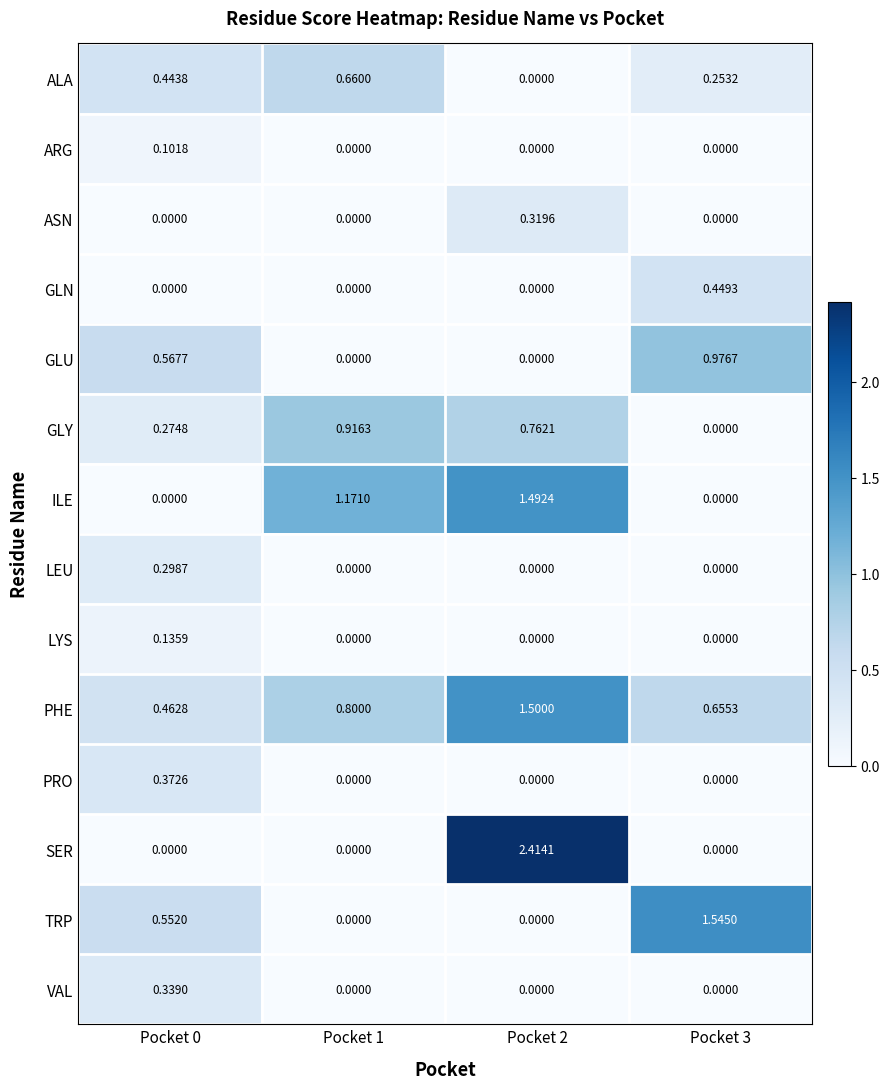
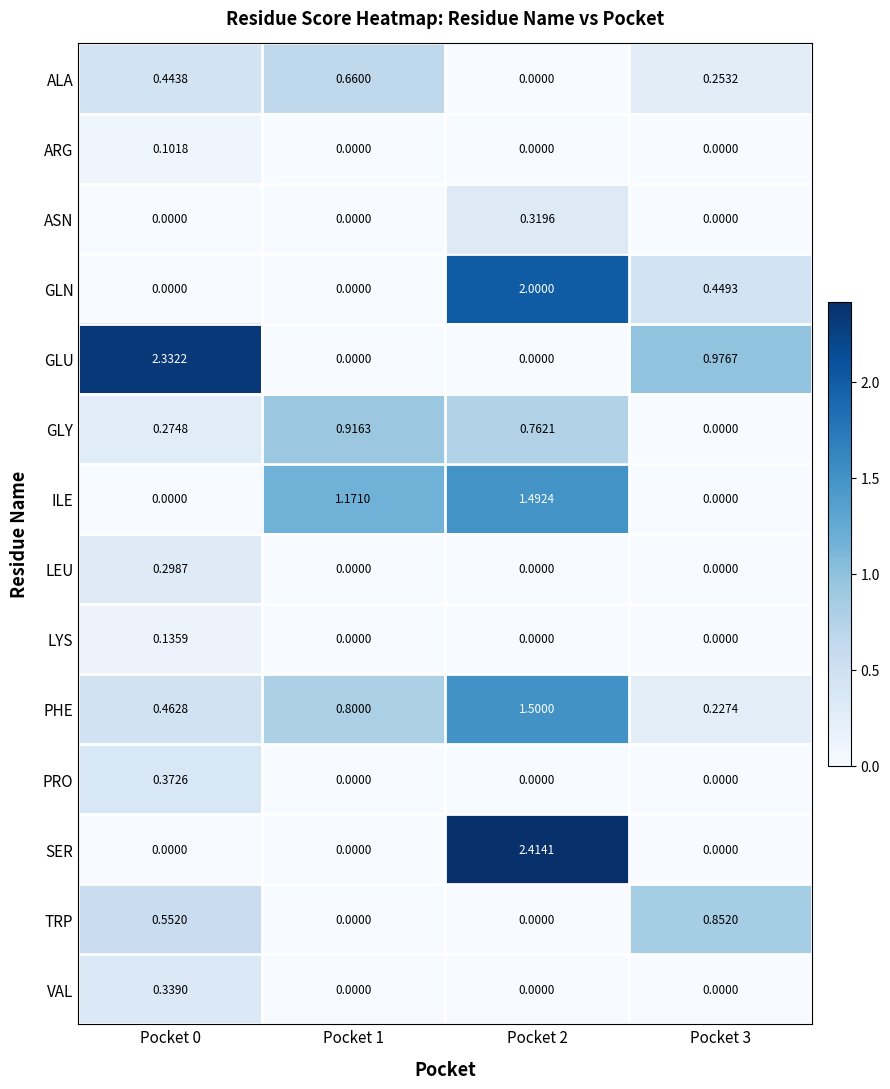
  {
    "ALA": {
      "Pocket 0": 0.4438,
      "Pocket 1": 0.6600,
      "Pocket 2": 0.0000,
      "Pocket 3": 0.2532
    },
    "ARG": {
      "Pocket 0": 0.1018,
      "Pocket 1": 0.0000,
      "Pocket 2": 0.0000,
      "Pocket 3": 0.0000
    },
    "ASN": {
      "Pocket 0": 0.0000,
      "Pocket 1": 0.0000,
      "Pocket 2": 0.3196,
      "Pocket 3": 0.0000
    },
    "GLN": {
      "Pocket 0": 0.0000,
      "Pocket 1": 0.0000,
-     "Pocket 2": 0.0000,
+     "Pocket 2": 2.0000,
      "Pocket 3": 0.4493
    },
    "GLU": {
-     "Pocket 0": 0.5677,
+     "Pocket 0": 2.3322,
      "Pocket 1": 0.0000,
      "Pocket 2": 0.0000,
      "Pocket 3": 0.9767
    },
    "GLY": {
      "Pocket 0": 0.2748,
      "Pocket 1": 0.9163,
      "Pocket 2": 0.7621,
      "Pocket 3": 0.0000
    },
    "ILE": {
      "Pocket 0": 0.0000,
      "Pocket 1": 1.1710,
      "Pocket 2": 1.4924,
      "Pocket 3": 0.0000
    },
    "LEU": {
      "Pocket 0": 0.2987,
      "Pocket 1": 0.0000,
      "Pocket 2": 0.0000,
      "Pocket 3": 0.0000
    },
    "LYS": {
      "Pocket 0": 0.1359,
      "Pocket 1": 0.0000,
      "Pocket 2": 0.0000,
      "Pocket 3": 0.0000
    },
    "PHE": {
      "Pocket 0": 0.4628,
      "Pocket 1": 0.8000,
      "Pocket 2": 1.5000,
-     "Pocket 3": 0.6553
+     "Pocket 3": 0.2274
    },
    "PRO": {
      "Pocket 0": 0.3726,
      "Pocket 1": 0.0000,
      "Pocket 2": 0.0000,
      "Pocket 3": 0.0000
    },
    "SER": {
      "Pocket 0": 0.0000,
      "Pocket 1": 0.0000,
      "Pocket 2": 2.4141,
      "Pocket 3": 0.0000
    },
    "TRP": {
      "Pocket 0": 0.5520,
      "Pocket 1": 0.0000,
      "Pocket 2": 0.0000,
-     "Pocket 3": 1.5450
+     "Pocket 3": 0.8520
    },
    "VAL": {
      "Pocket 0": 0.3390,
      "Pocket 1": 0.0000,
      "Pocket 2": 0.0000,
      "Pocket 3": 0.0000
    }
  }
